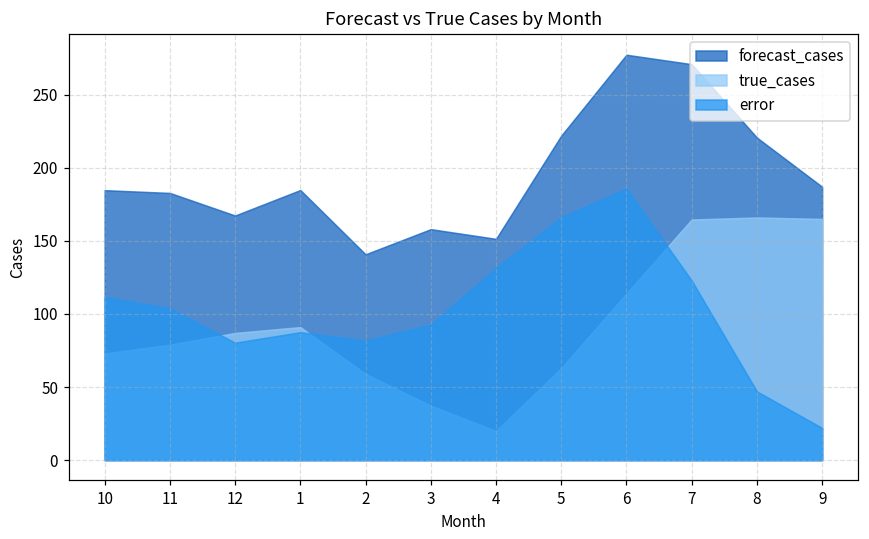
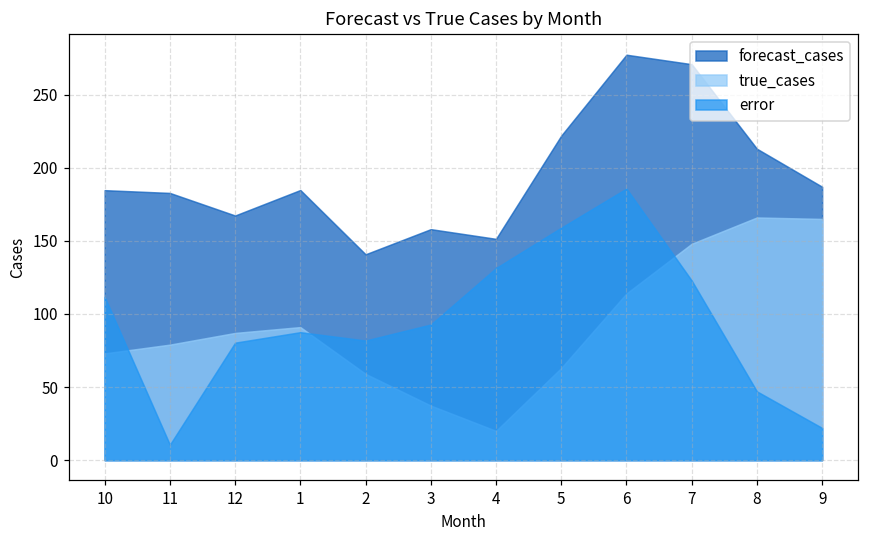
  {
    "forecast_cases": {
      "10": 185,
      "11": 183,
      "12": 167,
      "1": 185,
      "2": 141,
      "3": 158,
      "4": 151,
      "5": 222,
      "6": 277,
-     "8": 221,
+     "8": 213,
      "9": 187
    },
    "true_cases": {
      "10": 73,
      "11": 79,
      "12": 87,
      "1": 91,
      "2": 59,
      "3": 37,
      "4": 20,
      "5": 63,
      "6": 114,
-     "7": 165,
+     "7": 148,
      "8": 166,
      "9": 165
    },
    "error": {
      "10": 112,
-     "11": 104,
+     "11": 11,
      "12": 80,
      "1": 88,
      "2": 82,
      "3": 93,
      "4": 131,
-     "5": 166,
+     "5": 159,
      "6": 186,
      "7": 123,
      "8": 47,
      "9": 22
    }
  }
